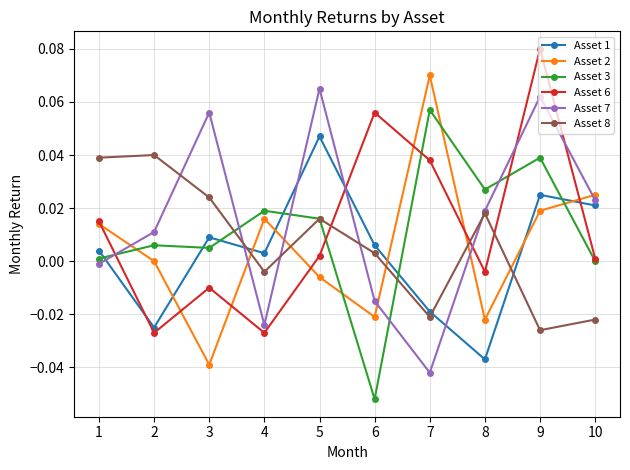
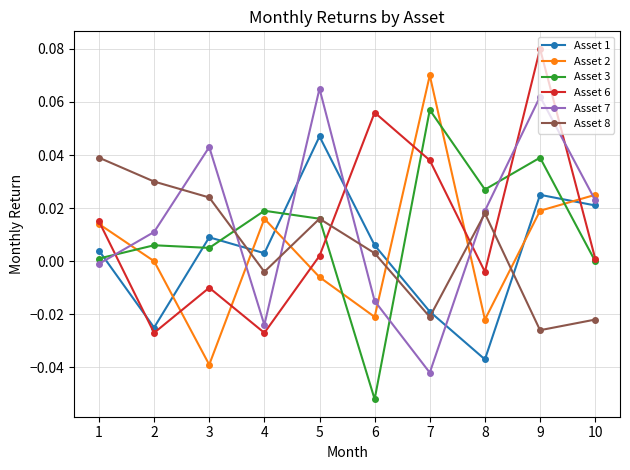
  {
    "Asset 1": {
      "1": 0.004,
      "2": -0.025,
      "3": 0.009,
      "4": 0.003,
      "5": 0.047,
      "6": 0.006,
      "7": -0.019,
      "8": -0.037,
      "9": 0.025,
      "10": 0.021
    },
    "Asset 2": {
      "1": 0.014,
      "2": 0.000,
      "3": -0.039,
      "4": 0.016,
      "5": -0.006,
      "6": -0.021,
      "7": 0.070,
      "8": -0.022,
      "9": 0.019,
      "10": 0.025
    },
    "Asset 3": {
      "1": 0.001,
      "2": 0.006,
      "3": 0.005,
      "4": 0.019,
      "6": -0.052,
      "7": 0.057,
      "8": 0.027,
      "9": 0.039,
      "10": 0.000
    },
    "Asset 6": {
      "1": 0.015,
      "2": -0.027,
      "3": -0.010,
      "4": -0.027,
      "5": 0.002,
      "6": 0.056,
      "7": 0.038,
      "8": -0.004,
      "10": 0.001
    },
    "Asset 7": {
      "1": -0.001,
      "2": 0.011,
-     "3": 0.056,
+     "3": 0.043,
      "4": -0.024,
      "5": 0.065,
      "6": -0.015,
      "7": -0.042,
      "8": 0.019,
      "10": 0.023
    },
    "Asset 8": {
      "1": 0.039,
-     "2": 0.04,
+     "2": 0.03,
      "3": 0.024,
      "4": -0.004,
      "6": 0.003,
      "7": -0.021,
      "8": 0.018,
      "9": -0.026,
      "10": -0.022
    }
  }
